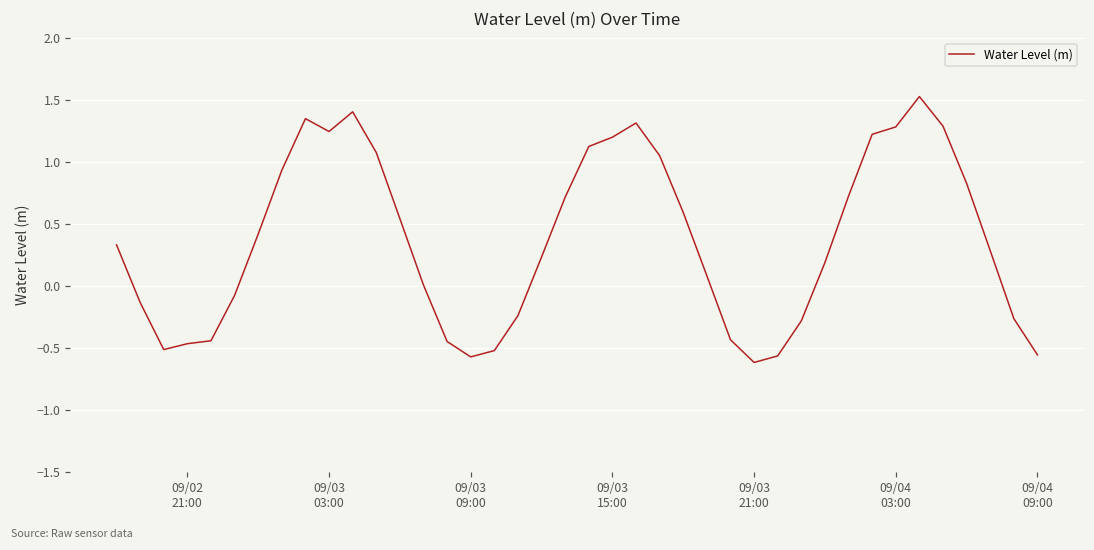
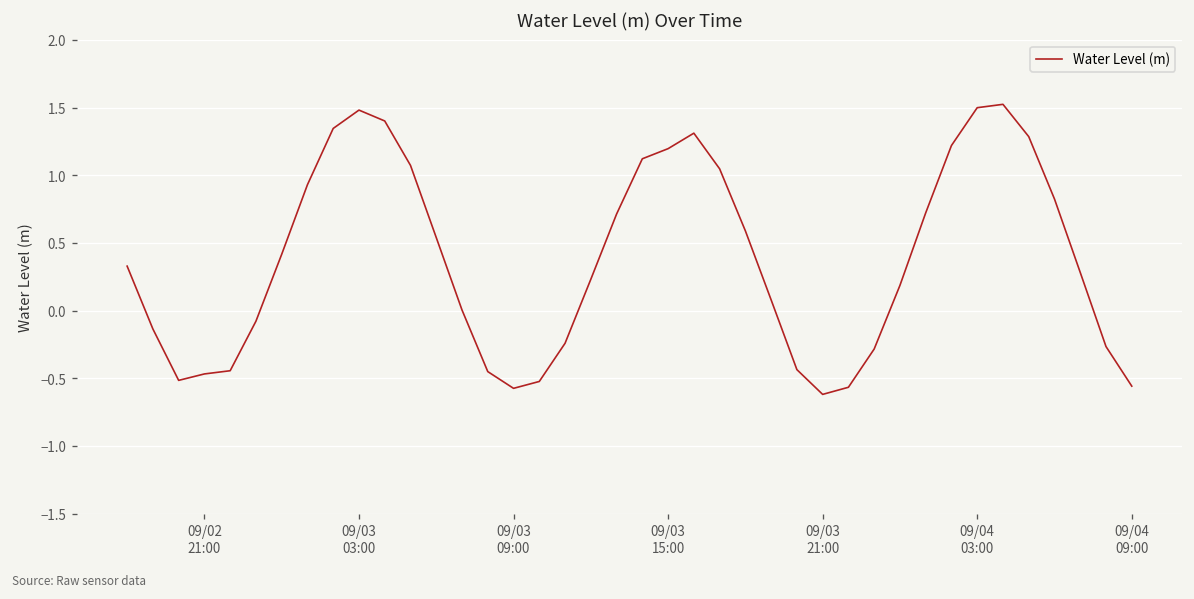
  {
    "09/02 21:00": -0.47,
-   "09/03 03:00": 1.24,
+   "09/03 03:00": 1.48,
    "09/03 09:00": -0.57,
    "09/03 15:00": 1.20,
    "09/03 21:00": -0.62,
-   "09/04 03:00": 1.28,
+   "09/04 03:00": 1.50,
    "09/04 09:00": -0.56
  }
